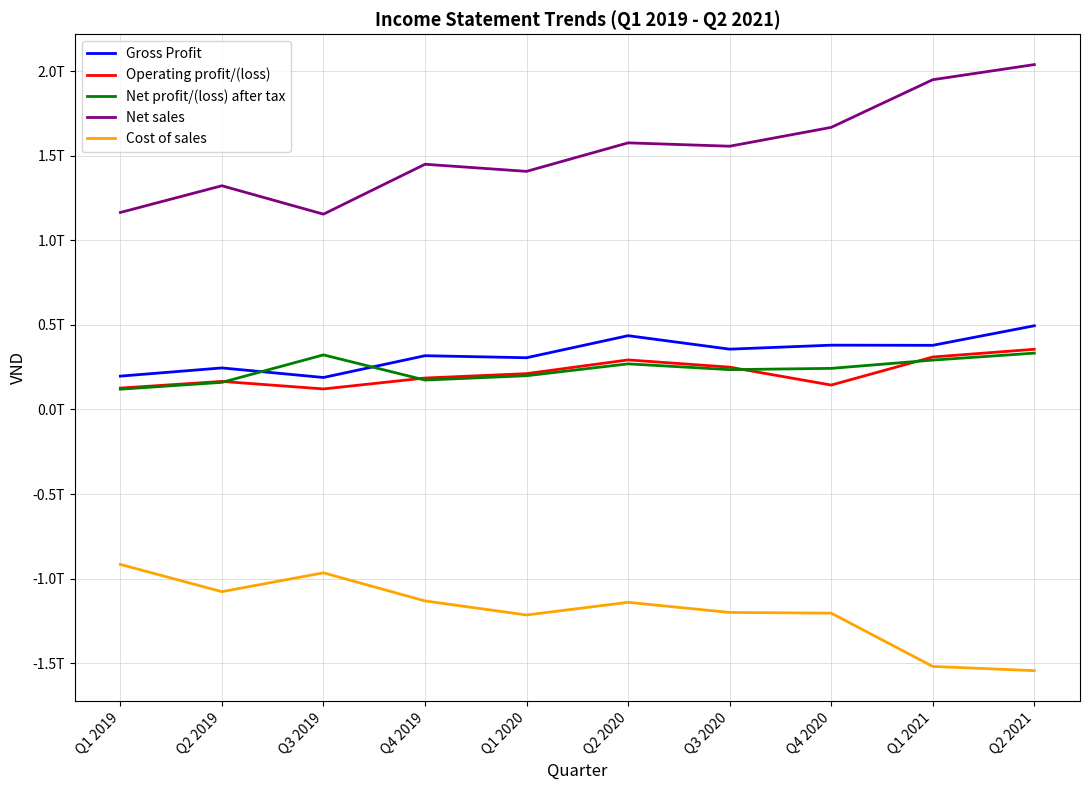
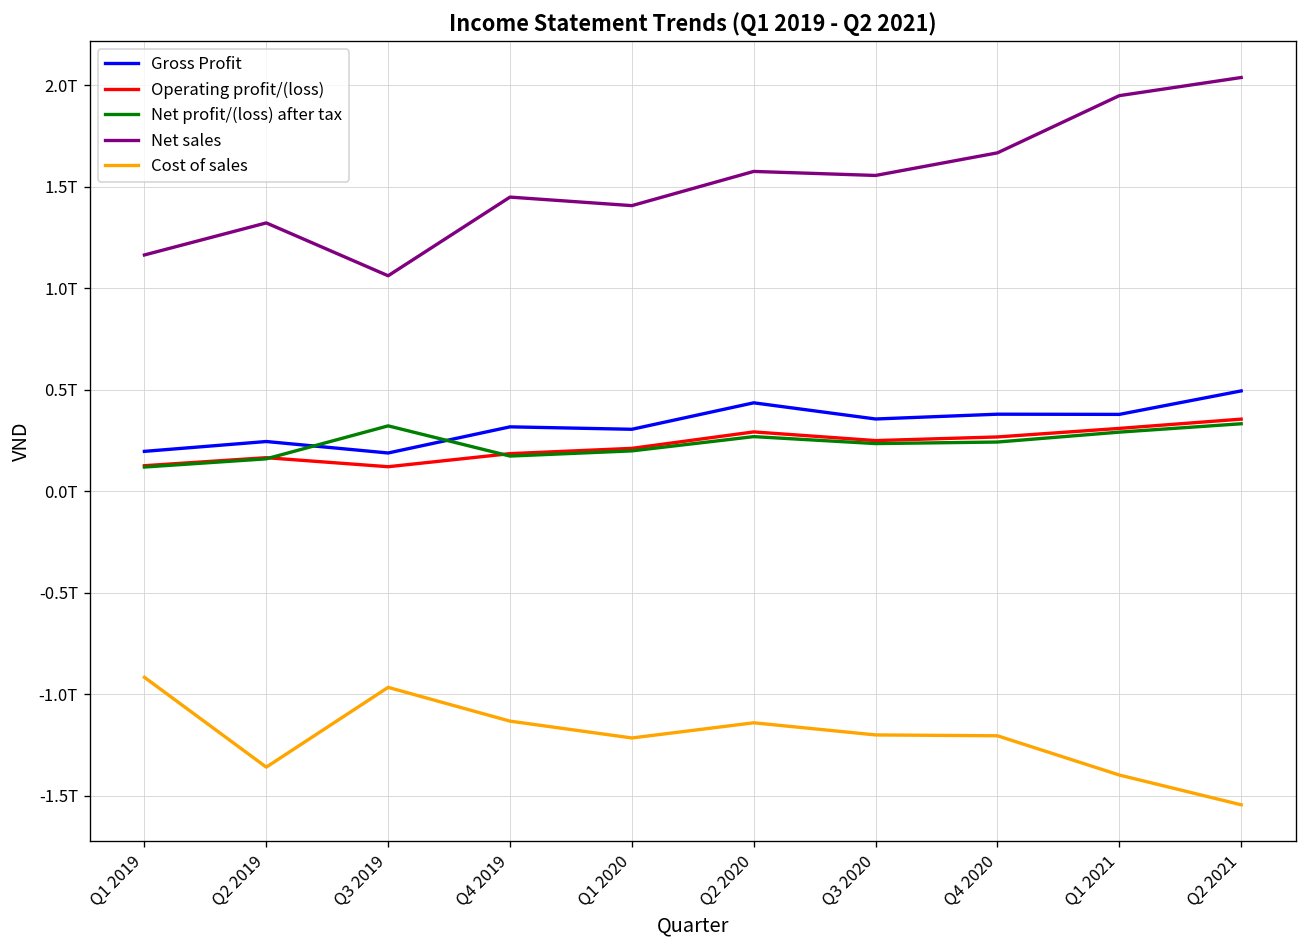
  {
    "Gross Profit": {
      "Q1 2019": "0.20T",
      "Q2 2019": "0.25T",
      "Q3 2019": "0.19T",
      "Q4 2019": "0.32T",
      "Q1 2020": "0.31T",
      "Q2 2020": "0.44T",
      "Q3 2020": "0.36T",
      "Q4 2020": "0.38T",
      "Q1 2021": "0.38T",
      "Q2 2021": "0.49T"
    },
    "Operating profit/(loss)": {
      "Q3 2019": "0.12T",
      "Q2 2020": "0.29T",
-     "Q4 2020": "0.14T",
+     "Q4 2020": "0.27T",
      "Q1 2021": "0.31T",
      "Q2 2021": "0.36T"
    },
    "Net profit/(loss) after tax": {
      "Q3 2019": "0.32T",
      "Q2 2020": "0.27T",
      "Q4 2020": "0.24T",
      "Q1 2021": "0.29T",
      "Q2 2021": "0.33T"
    },
    "Net sales": {
      "Q1 2019": "1.16T",
      "Q2 2019": "1.32T",
-     "Q3 2019": "1.15T",
+     "Q3 2019": "1.06T",
      "Q4 2019": "1.45T",
      "Q1 2020": "1.41T",
      "Q2 2020": "1.58T",
      "Q3 2020": "1.56T",
      "Q4 2020": "1.67T",
      "Q1 2021": "1.95T",
      "Q2 2021": "2.04T"
    },
    "Cost of sales": {
      "Q1 2019": "-0.92T",
-     "Q2 2019": "-1.08T",
+     "Q2 2019": "-1.36T",
      "Q3 2019": "-0.97T",
      "Q4 2019": "-1.13T",
      "Q1 2020": "-1.21T",
      "Q2 2020": "-1.14T",
      "Q3 2020": "-1.20T",
      "Q4 2020": "-1.20T",
-     "Q1 2021": "-1.52T",
+     "Q1 2021": "-1.40T",
      "Q2 2021": "-1.54T"
    }
  }
